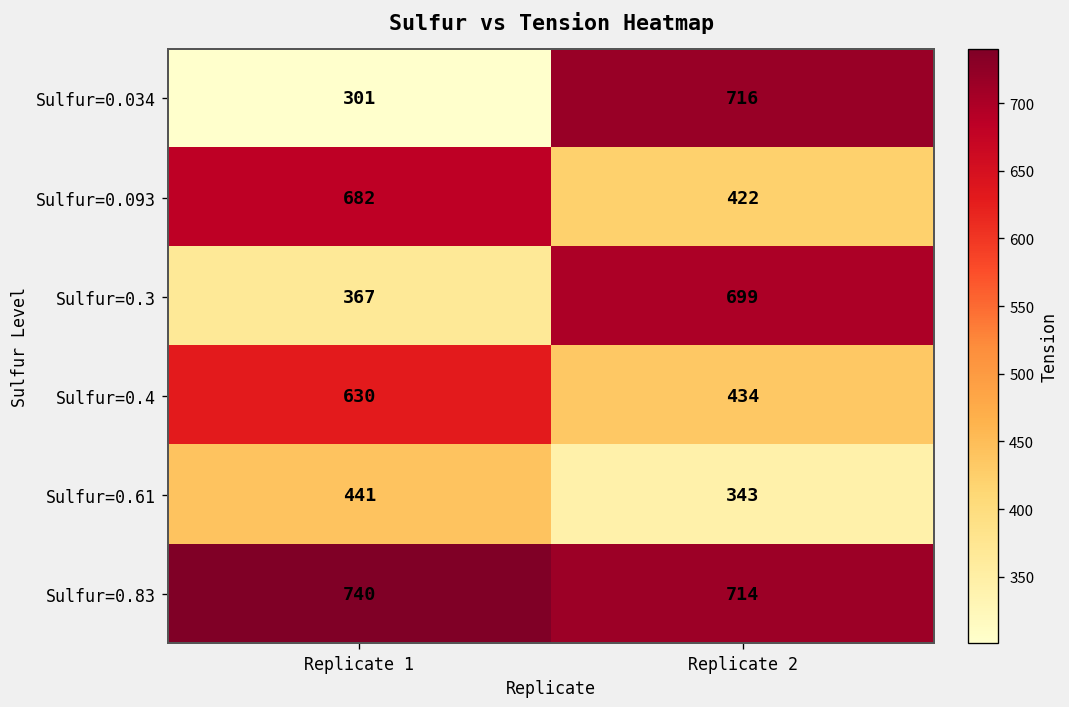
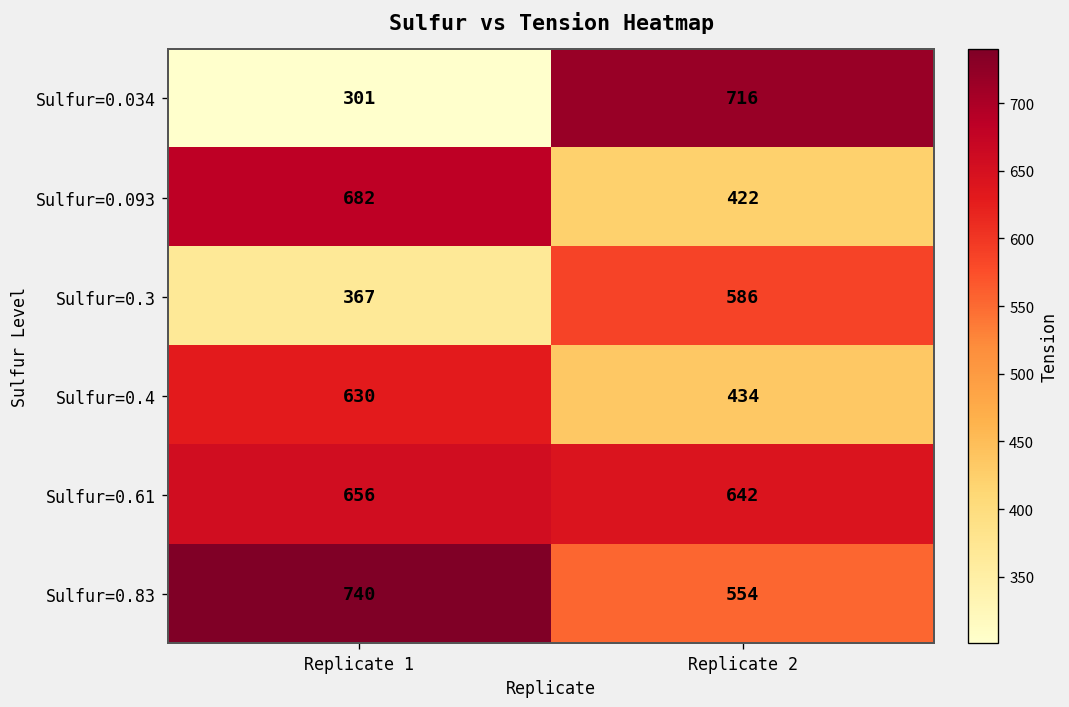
  {
    "Sulfur=0.034": {
      "Replicate 1": 301,
      "Replicate 2": 716
    },
    "Sulfur=0.093": {
      "Replicate 1": 682,
      "Replicate 2": 422
    },
    "Sulfur=0.3": {
      "Replicate 1": 367,
-     "Replicate 2": 699
+     "Replicate 2": 586
    },
    "Sulfur=0.4": {
      "Replicate 1": 630,
      "Replicate 2": 434
    },
    "Sulfur=0.61": {
-     "Replicate 1": 441,
-     "Replicate 2": 343
+     "Replicate 1": 656,
+     "Replicate 2": 642
    },
    "Sulfur=0.83": {
      "Replicate 1": 740,
-     "Replicate 2": 714
+     "Replicate 2": 554
    }
  }
